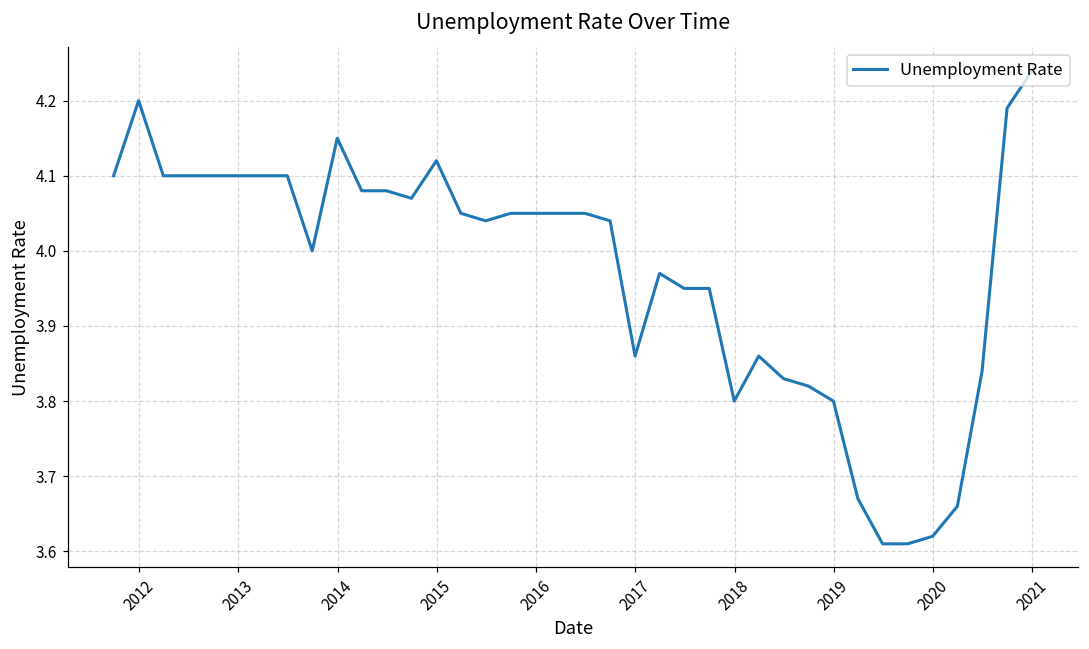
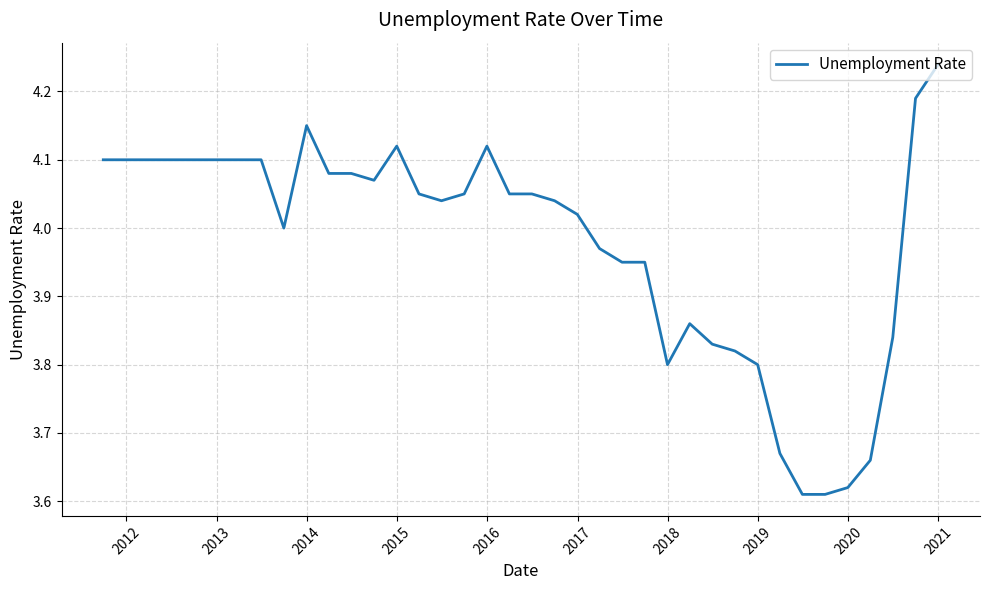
  {
-   "2012": 4.2,
+   "2012": 4.1,
    "2013": 4.10,
    "2014": 4.15,
    "2015": 4.12,
-   "2016": 4.05,
-   "2017": 3.86,
+   "2016": 4.12,
+   "2017": 4.02,
    "2018": 3.80,
    "2019": 3.80,
    "2020": 3.62
  }
